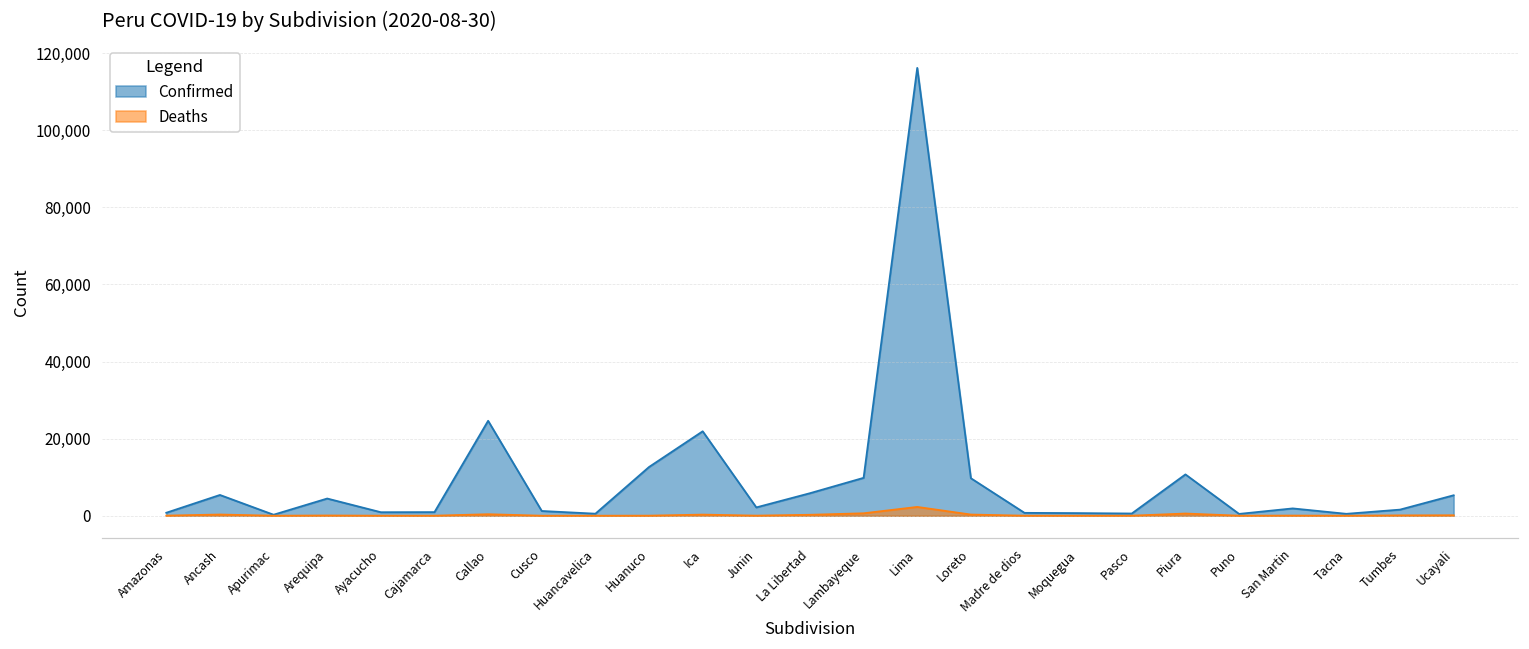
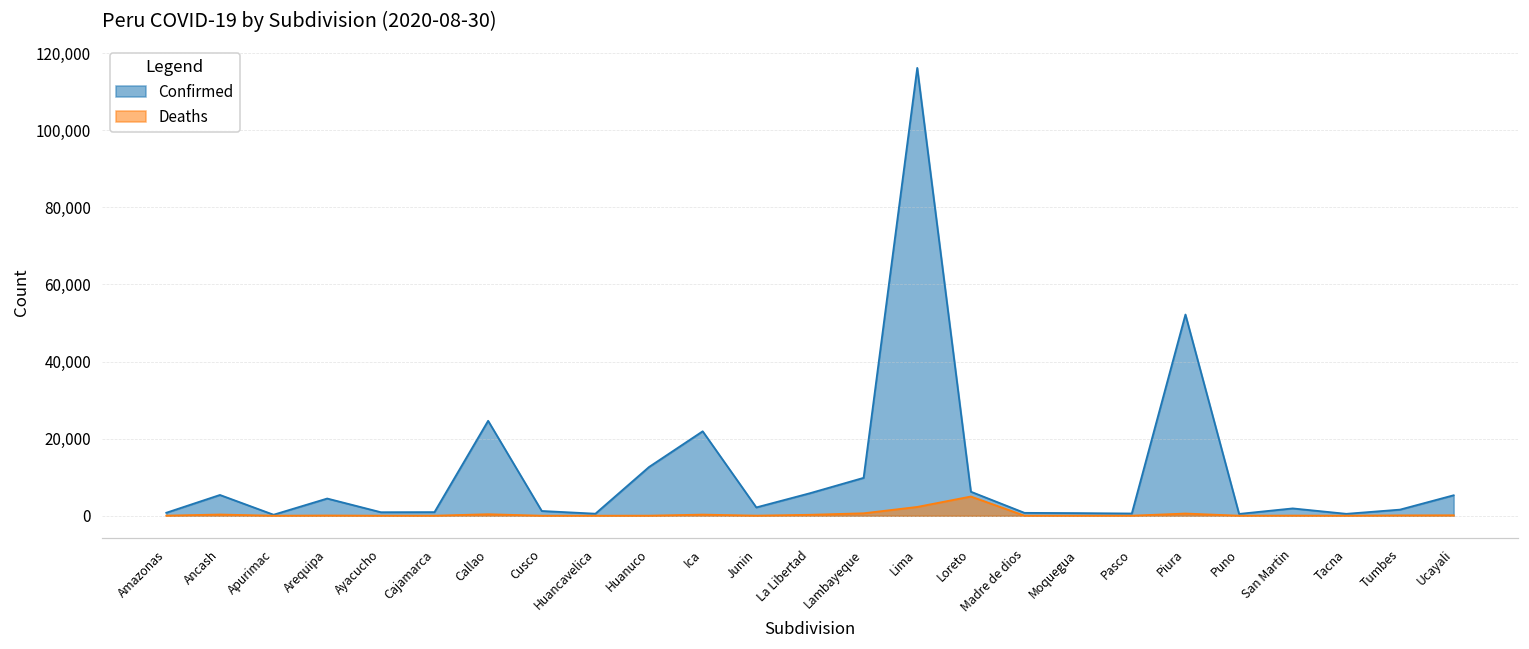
  {
    "Confirmed": {
      "Amazonas": "1,000",
      "Ancash": "5,000",
      "Arequipa": "4,000",
      "Ayacucho": "1,000",
      "Cajamarca": "1,000",
      "Callao": "25,000",
      "Cusco": "1,000",
      "Huanuco": "13,000",
      "Ica": "22,000",
      "Junin": "2,000",
      "La Libertad": "6,000",
      "Lambayeque": "10,000",
      "Lima": "116,000",
-     "Loreto": "10,000",
+     "Loreto": "6,000",
      "Madre de dios": "1,000",
-     "Piura": "11,000",
+     "Piura": "52,000",
      "San Martin": "2,000",
      "Tumbes": "2,000",
      "Ucayali": "5,000"
    },
    "Deaths": {
      "Amazonas": "0",
      "Ancash": "0",
      "Arequipa": "0",
      "Ayacucho": "0",
      "Cajamarca": "0",
      "Callao": "0",
      "Cusco": "0",
      "Huanuco": "0",
      "Ica": "0",
      "Junin": "0",
      "La Libertad": "0",
      "Lambayeque": "1,000",
      "Lima": "2,000",
-     "Loreto": "0",
+     "Loreto": "5,000",
      "Madre de dios": "0",
      "Piura": "1,000",
      "San Martin": "0",
      "Tumbes": "0",
      "Ucayali": "0"
    }
  }
